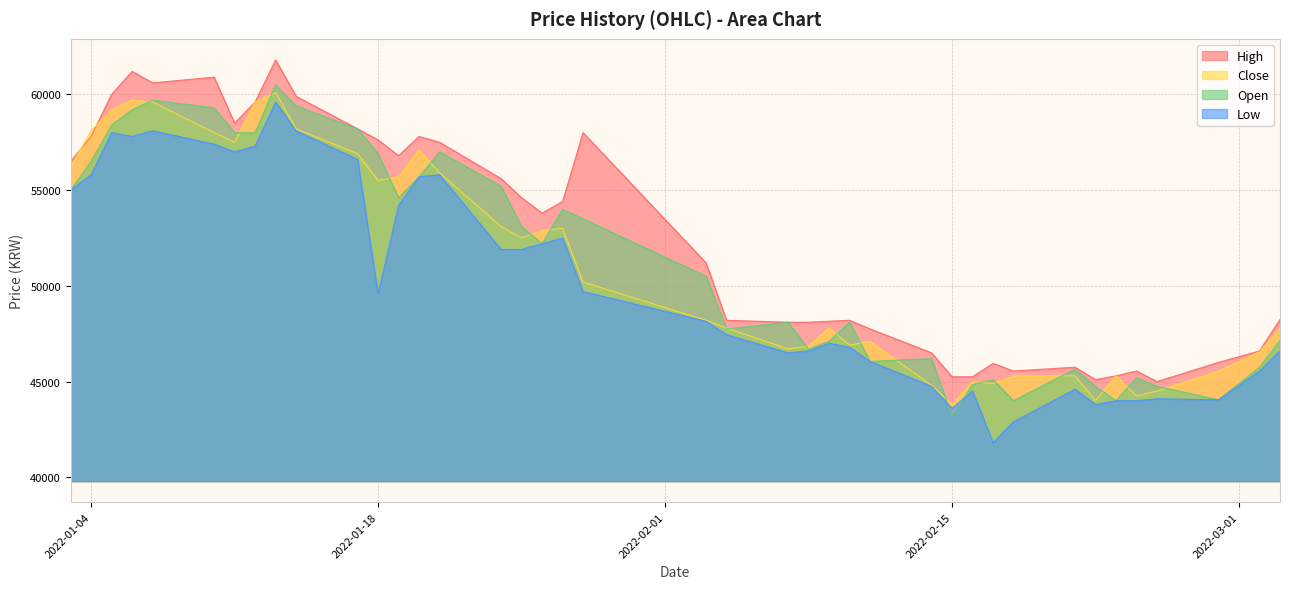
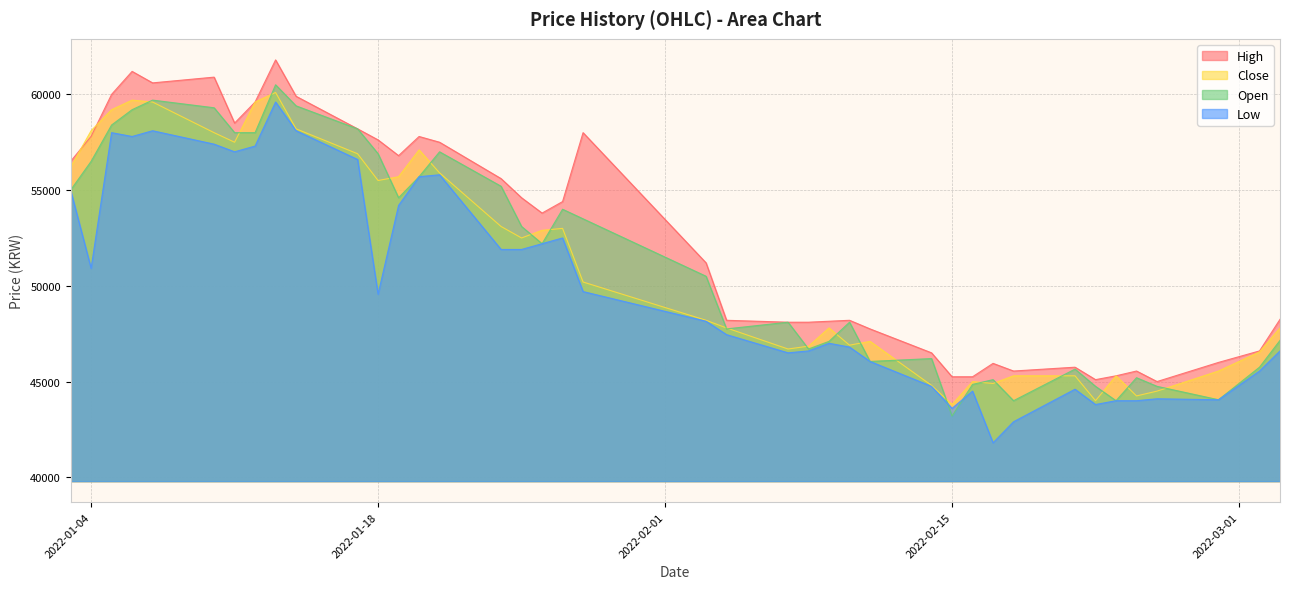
  {
    "High": {
      "2022-01-04": 57800,
      "2022-01-18": 57600,
      "2022-02-15": 45300
    },
    "Close": {
      "2022-01-04": 58100,
      "2022-01-18": 55500,
      "2022-02-15": 43800
    },
    "Open": {
      "2022-01-04": 56500,
      "2022-01-18": 56900,
      "2022-02-15": 43200
    },
    "Low": {
-     "2022-01-04": 55800,
+     "2022-01-04": 50900,
      "2022-01-18": 49600,
      "2022-02-15": 43600
    }
  }
